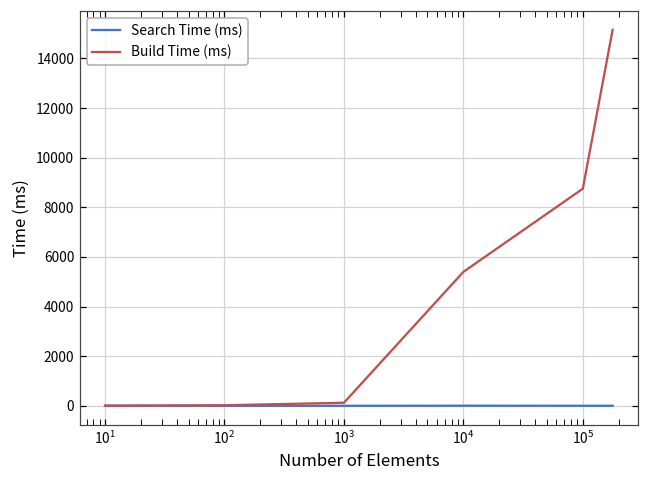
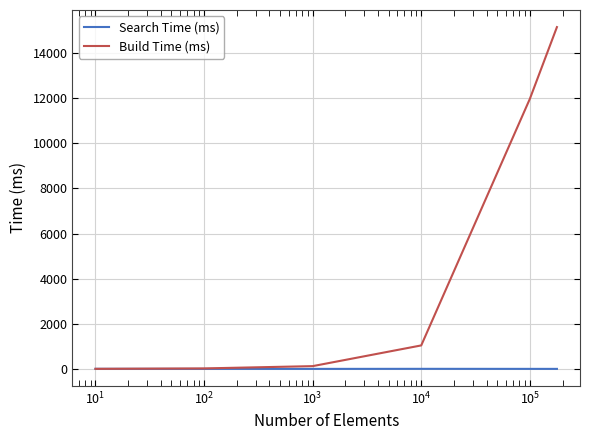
  {
    "Search Time (ms)": {
      "10^3": 0,
      "10^4": 0,
      "10^5": 0
    },
    "Build Time (ms)": {
      "10^3": 100,
-     "10^4": 5400,
-     "10^5": 8700
+     "10^4": 1000,
+     "10^5": 12000
    }
  }
